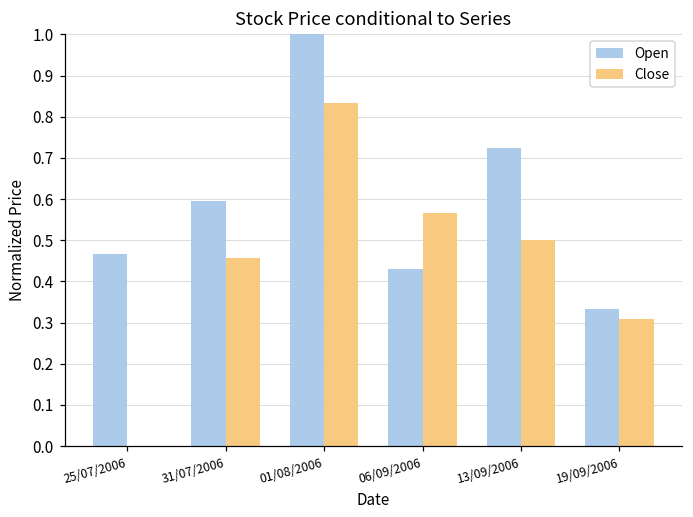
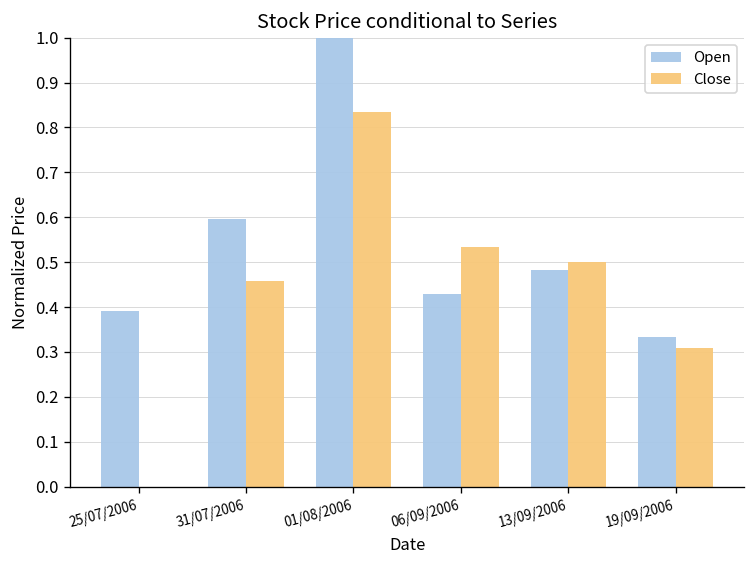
  {
    "Open": {
-     "25/07/2006": 0.47,
+     "25/07/2006": 0.39,
      "31/07/2006": 0.60,
      "01/08/2006": 1.00,
      "06/09/2006": 0.43,
-     "13/09/2006": 0.72,
+     "13/09/2006": 0.48,
      "19/09/2006": 0.33
    },
    "Close": {
      "25/07/2006": 0.00,
      "31/07/2006": 0.46,
      "01/08/2006": 0.83,
-     "06/09/2006": 0.57,
+     "06/09/2006": 0.53,
      "13/09/2006": 0.50,
      "19/09/2006": 0.31
    }
  }
